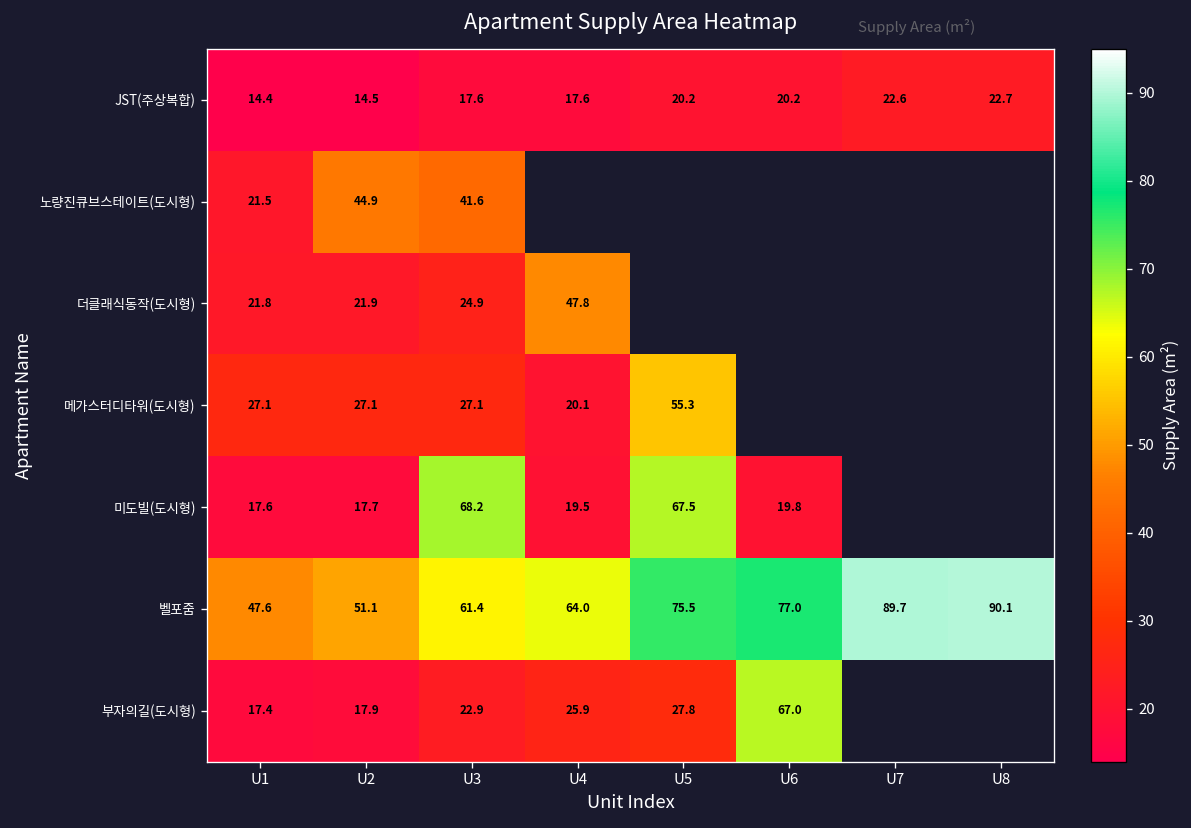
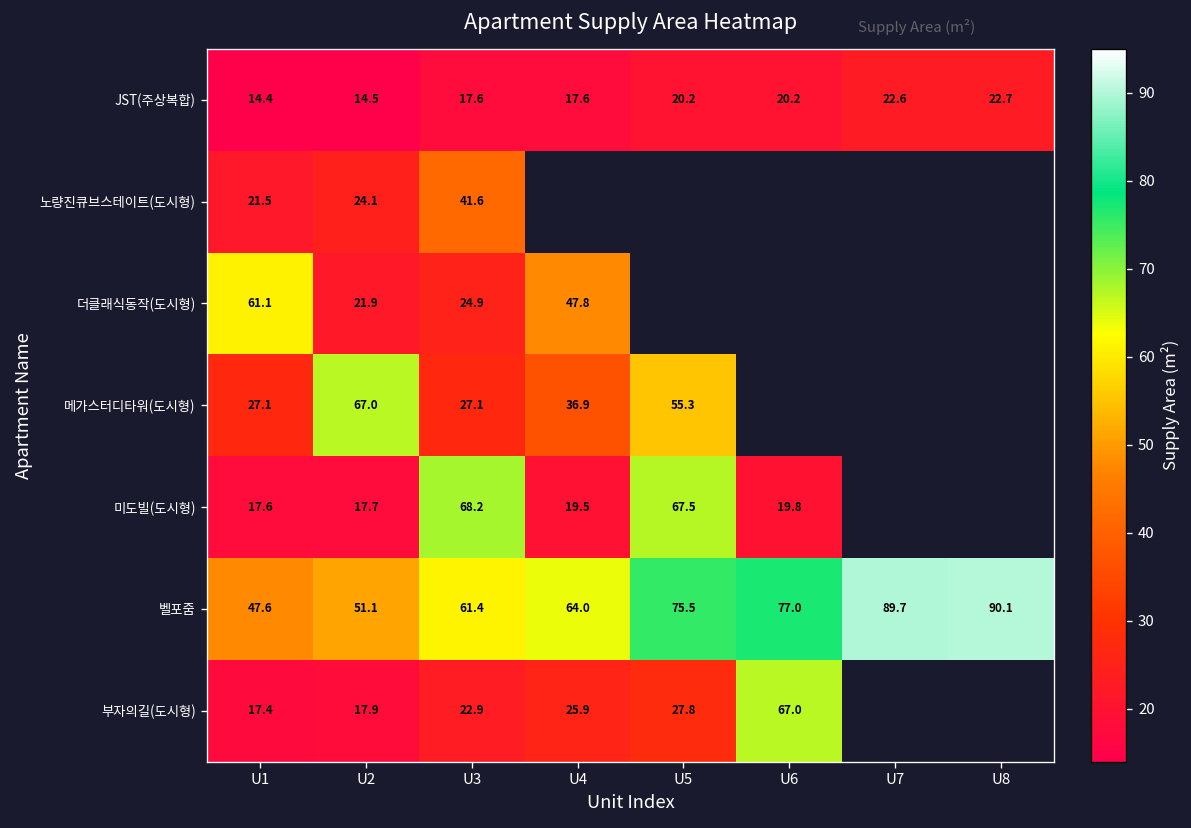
  {
    "JST(주상복합)": {
      "U1": 14.4,
      "U2": 14.5,
      "U3": 17.6,
      "U4": 17.6,
      "U5": 20.2,
      "U6": 20.2,
      "U7": 22.6,
      "U8": 22.7
    },
    "노량진큐브스테이트(도시형)": {
      "U1": 21.5,
-     "U2": 44.9,
+     "U2": 24.1,
      "U3": 41.6
    },
    "더클래식동작(도시형)": {
-     "U1": 21.8,
+     "U1": 61.1,
      "U2": 21.9,
      "U3": 24.9,
      "U4": 47.8
    },
    "메가스터디타워(도시형)": {
      "U1": 27.1,
-     "U2": 27.1,
+     "U2": 67.0,
      "U3": 27.1,
-     "U4": 20.1,
+     "U4": 36.9,
      "U5": 55.3
    },
    "미도빌(도시형)": {
      "U1": 17.6,
      "U2": 17.7,
      "U3": 68.2,
      "U4": 19.5,
      "U5": 67.5,
      "U6": 19.8
    },
    "벨포줌": {
      "U1": 47.6,
      "U2": 51.1,
      "U3": 61.4,
      "U4": 64.0,
      "U5": 75.5,
      "U6": 77.0,
      "U7": 89.7,
      "U8": 90.1
    },
    "부자의길(도시형)": {
      "U1": 17.4,
      "U2": 17.9,
      "U3": 22.9,
      "U4": 25.9,
      "U5": 27.8,
      "U6": 67.0
    }
  }
